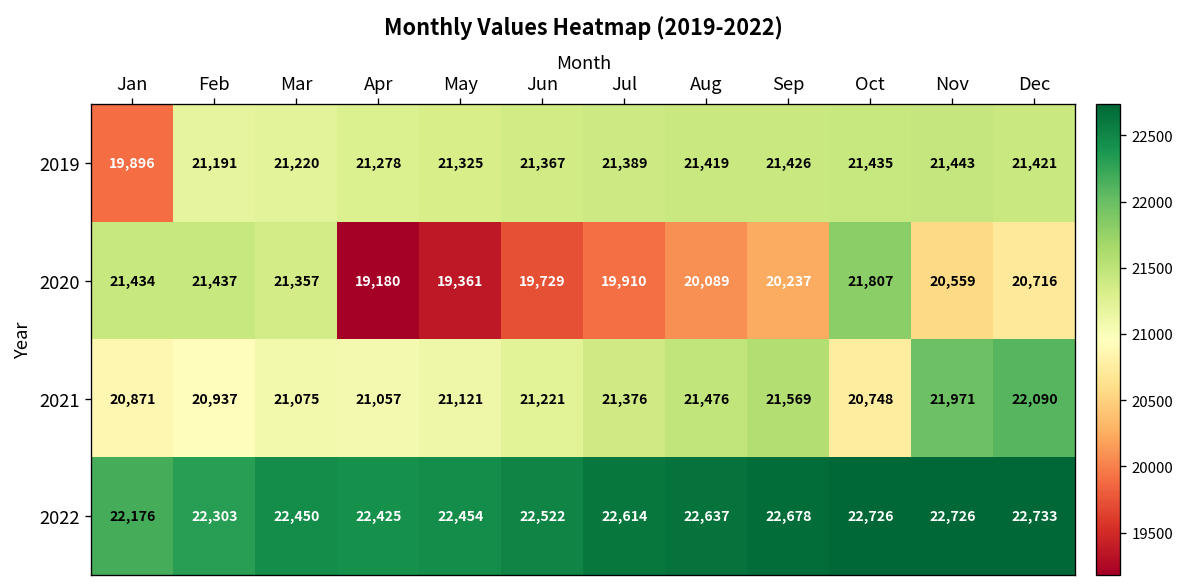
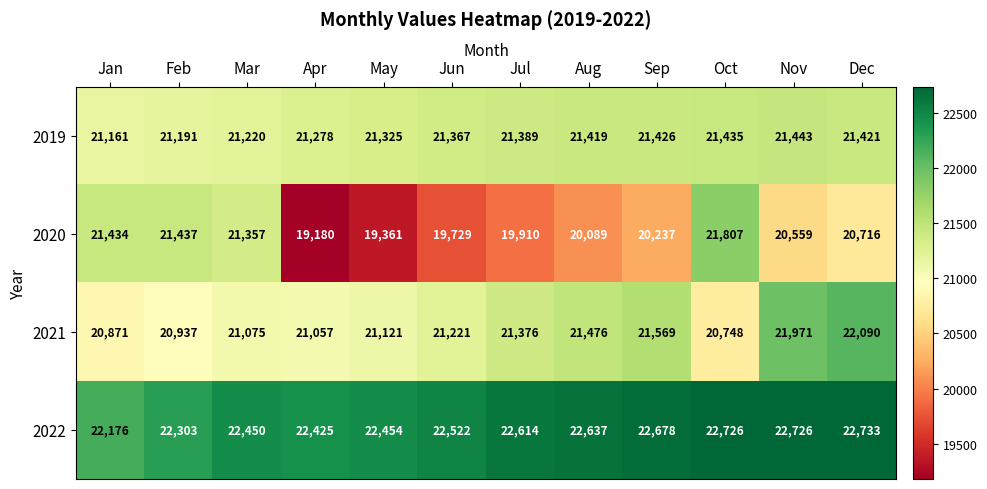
  {
    "2019": {
-     "Jan": "19,896",
+     "Jan": "21,161",
      "Feb": "21,191",
      "Mar": "21,220",
      "Apr": "21,278",
      "May": "21,325",
      "Jun": "21,367",
      "Jul": "21,389",
      "Aug": "21,419",
      "Sep": "21,426",
      "Oct": "21,435",
      "Nov": "21,443",
      "Dec": "21,421"
    },
    "2020": {
      "Jan": "21,434",
      "Feb": "21,437",
      "Mar": "21,357",
      "Apr": "19,180",
      "May": "19,361",
      "Jun": "19,729",
      "Jul": "19,910",
      "Aug": "20,089",
      "Sep": "20,237",
      "Oct": "21,807",
      "Nov": "20,559",
      "Dec": "20,716"
    },
    "2021": {
      "Jan": "20,871",
      "Feb": "20,937",
      "Mar": "21,075",
      "Apr": "21,057",
      "May": "21,121",
      "Jun": "21,221",
      "Jul": "21,376",
      "Aug": "21,476",
      "Sep": "21,569",
      "Oct": "20,748",
      "Nov": "21,971",
      "Dec": "22,090"
    },
    "2022": {
      "Jan": "22,176",
      "Feb": "22,303",
      "Mar": "22,450",
      "Apr": "22,425",
      "May": "22,454",
      "Jun": "22,522",
      "Jul": "22,614",
      "Aug": "22,637",
      "Sep": "22,678",
      "Oct": "22,726",
      "Nov": "22,726",
      "Dec": "22,733"
    }
  }
